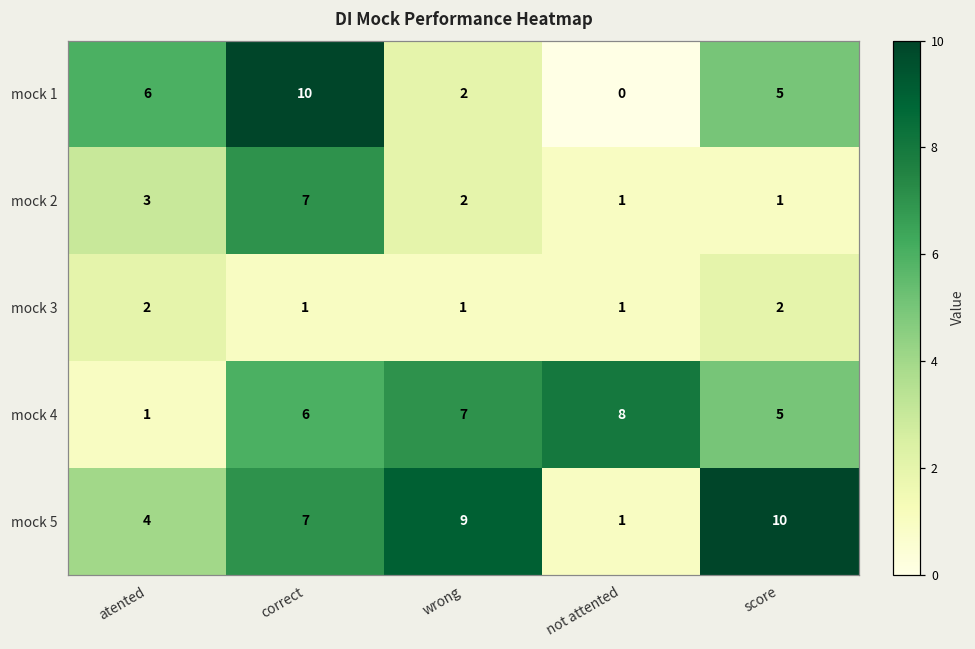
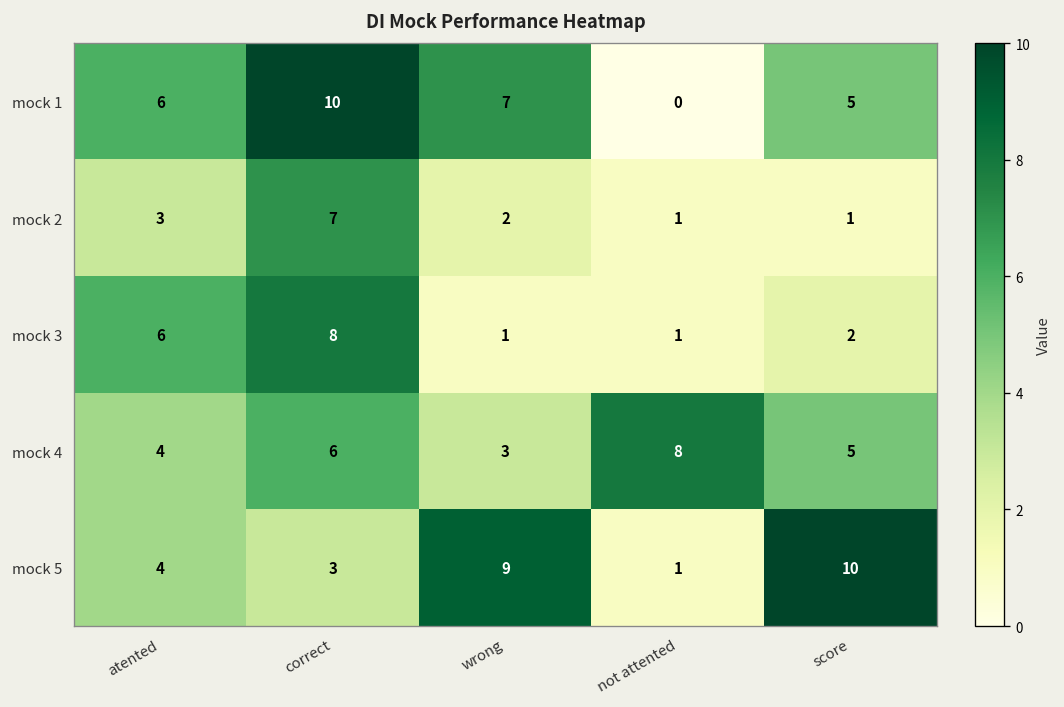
  {
    "mock 1": {
      "atented": 6,
      "correct": 10,
-     "wrong": 2,
+     "wrong": 7,
      "not attented": 0,
      "score": 5
    },
    "mock 2": {
      "atented": 3,
      "correct": 7,
      "wrong": 2,
      "not attented": 1,
      "score": 1
    },
    "mock 3": {
-     "atented": 2,
-     "correct": 1,
+     "atented": 6,
+     "correct": 8,
      "wrong": 1,
      "not attented": 1,
      "score": 2
    },
    "mock 4": {
-     "atented": 1,
+     "atented": 4,
      "correct": 6,
-     "wrong": 7,
+     "wrong": 3,
      "not attented": 8,
      "score": 5
    },
    "mock 5": {
      "atented": 4,
-     "correct": 7,
+     "correct": 3,
      "wrong": 9,
      "not attented": 1,
      "score": 10
    }
  }
